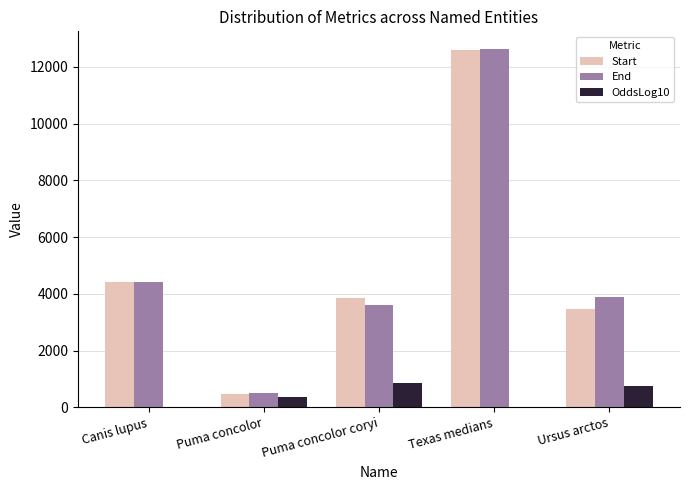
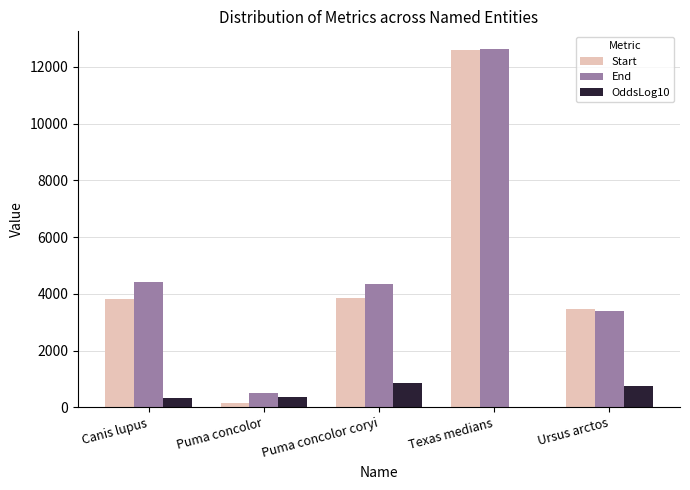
  {
    "Start": {
-     "Canis lupus": 4400,
-     "Puma concolor": 500,
+     "Canis lupus": 3800,
+     "Puma concolor": 200,
      "Puma concolor coryi": 3800,
      "Texas medians": 12600,
      "Ursus arctos": 3500
    },
    "End": {
      "Canis lupus": 4400,
      "Puma concolor": 500,
-     "Puma concolor coryi": 3600,
+     "Puma concolor coryi": 4400,
      "Texas medians": 12600,
-     "Ursus arctos": 3900
+     "Ursus arctos": 3400
    },
    "OddsLog10": {
-     "Canis lupus": 0,
+     "Canis lupus": 300,
      "Puma concolor": 300,
      "Puma concolor coryi": 900,
      "Ursus arctos": 800
    }
  }
